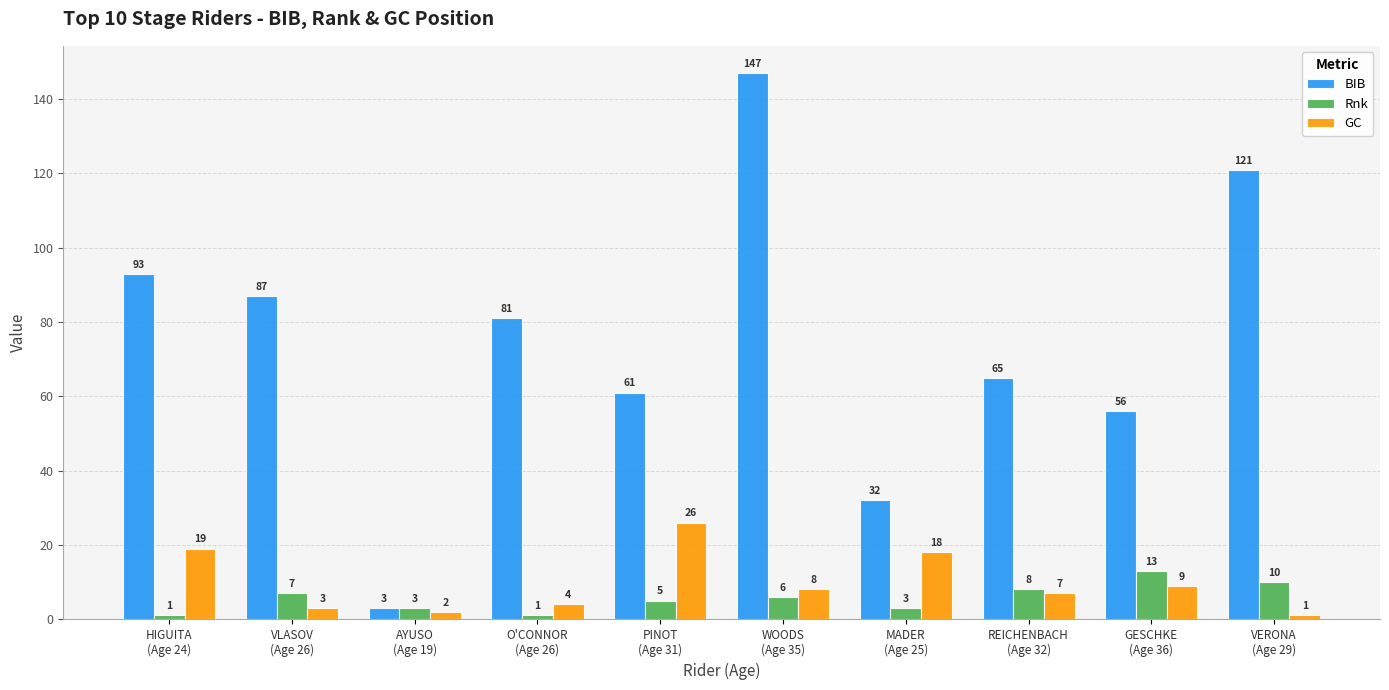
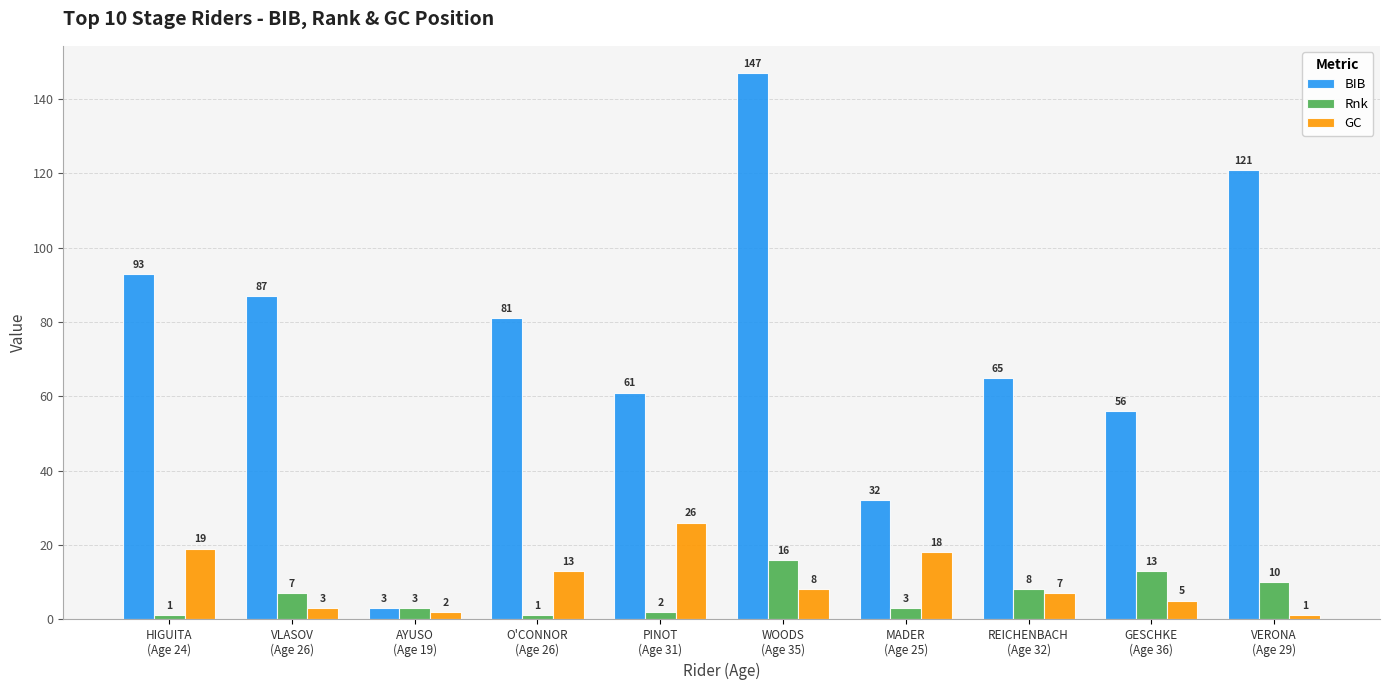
  {
    "BIB": {
      "HIGUITA (Age 24)": 93,
      "VLASOV (Age 26)": 87,
      "AYUSO (Age 19)": 3,
      "O'CONNOR (Age 26)": 81,
      "PINOT (Age 31)": 61,
      "WOODS (Age 35)": 147,
      "MADER (Age 25)": 32,
      "REICHENBACH (Age 32)": 65,
      "GESCHKE (Age 36)": 56,
      "VERONA (Age 29)": 121
    },
    "Rnk": {
      "HIGUITA (Age 24)": 1,
      "VLASOV (Age 26)": 7,
      "AYUSO (Age 19)": 3,
      "O'CONNOR (Age 26)": 1,
-     "PINOT (Age 31)": 5,
-     "WOODS (Age 35)": 6,
+     "PINOT (Age 31)": 2,
+     "WOODS (Age 35)": 16,
      "MADER (Age 25)": 3,
      "REICHENBACH (Age 32)": 8,
      "GESCHKE (Age 36)": 13,
      "VERONA (Age 29)": 10
    },
    "GC": {
      "HIGUITA (Age 24)": 19,
      "VLASOV (Age 26)": 3,
      "AYUSO (Age 19)": 2,
-     "O'CONNOR (Age 26)": 4,
+     "O'CONNOR (Age 26)": 13,
      "PINOT (Age 31)": 26,
      "WOODS (Age 35)": 8,
      "MADER (Age 25)": 18,
      "REICHENBACH (Age 32)": 7,
-     "GESCHKE (Age 36)": 9,
+     "GESCHKE (Age 36)": 5,
      "VERONA (Age 29)": 1
    }
  }
